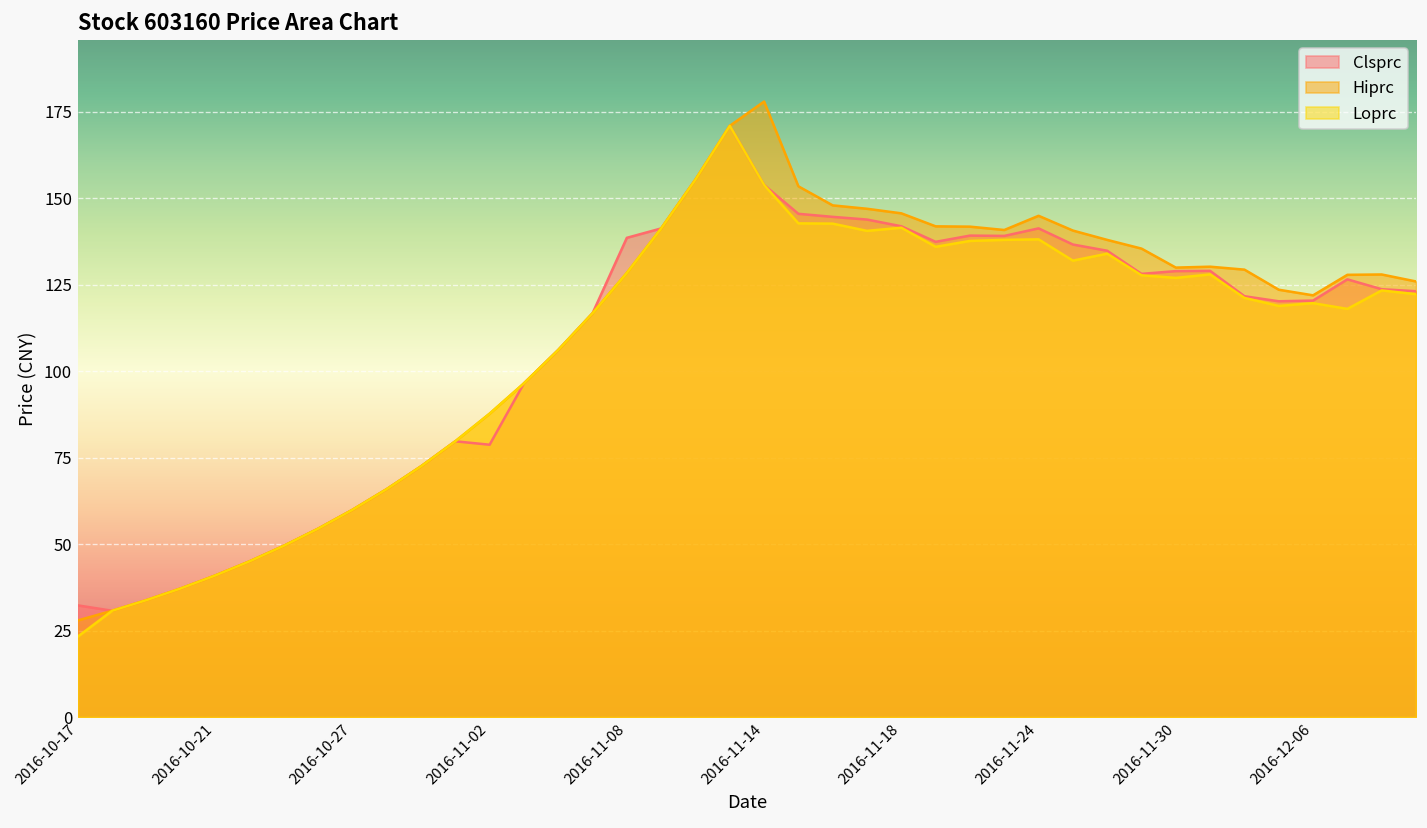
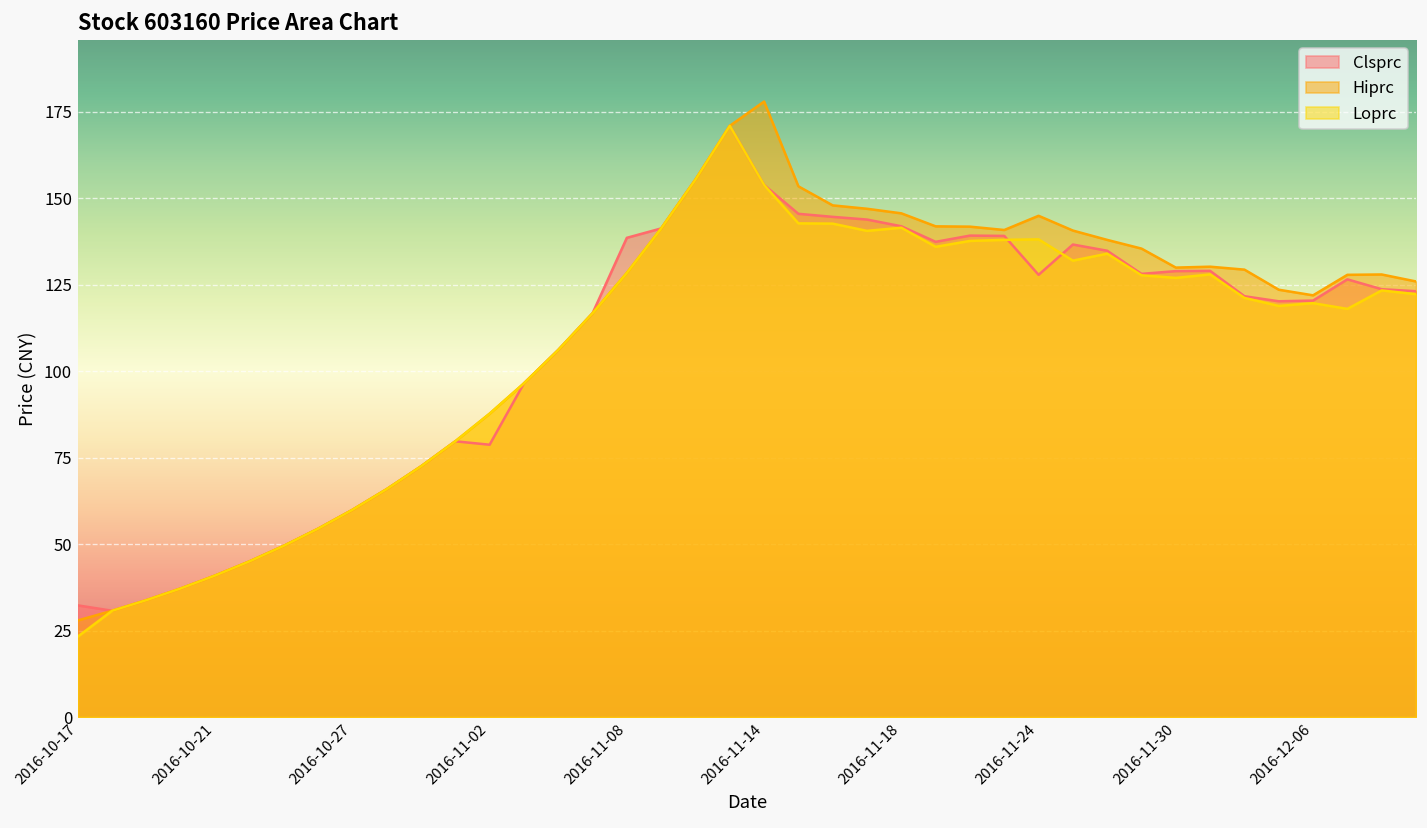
  {
    "Clsprc": {
      "2016-10-17": 32,
      "2016-11-02": 79,
      "2016-11-08": 139,
-     "2016-11-24": 141,
+     "2016-11-24": 128,
      "2016-11-30": 129
    }
  }
